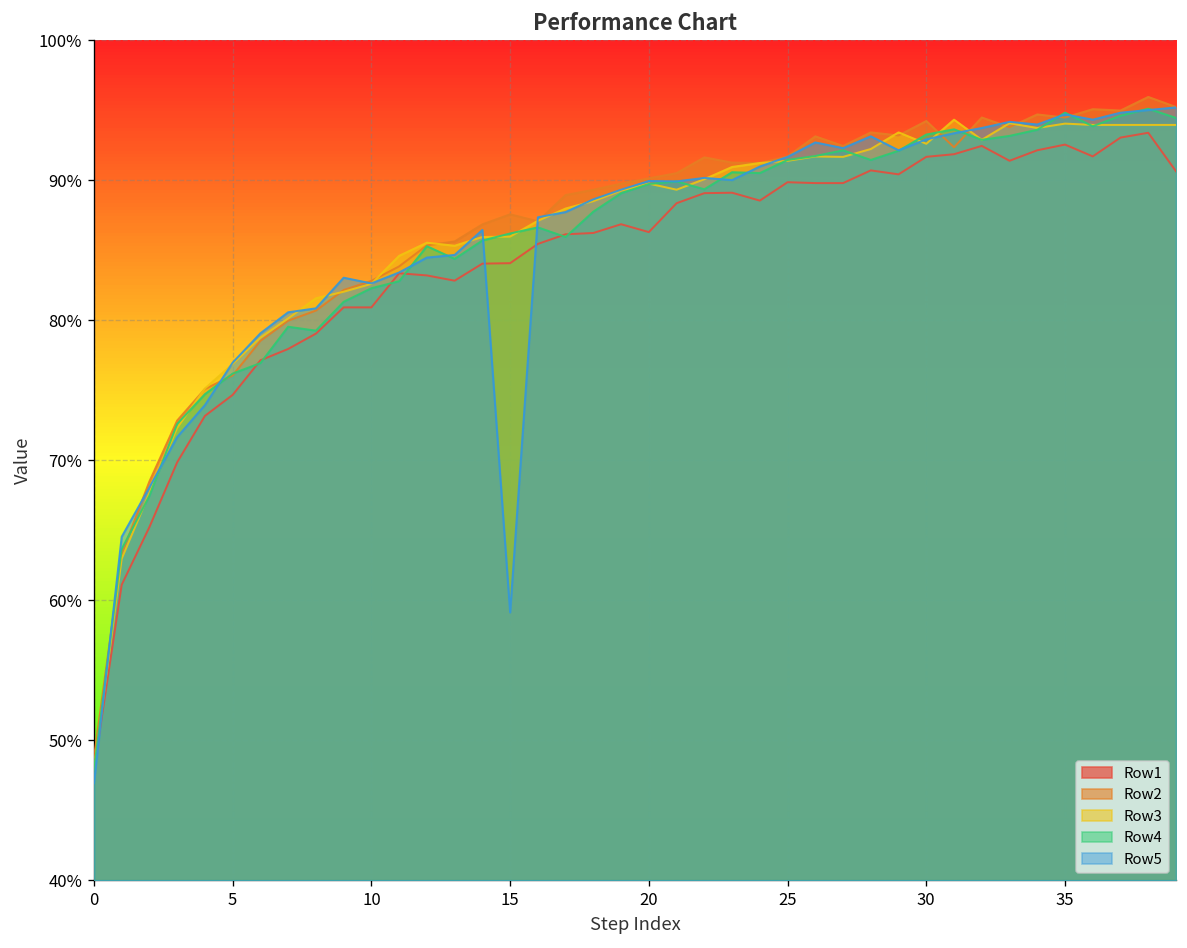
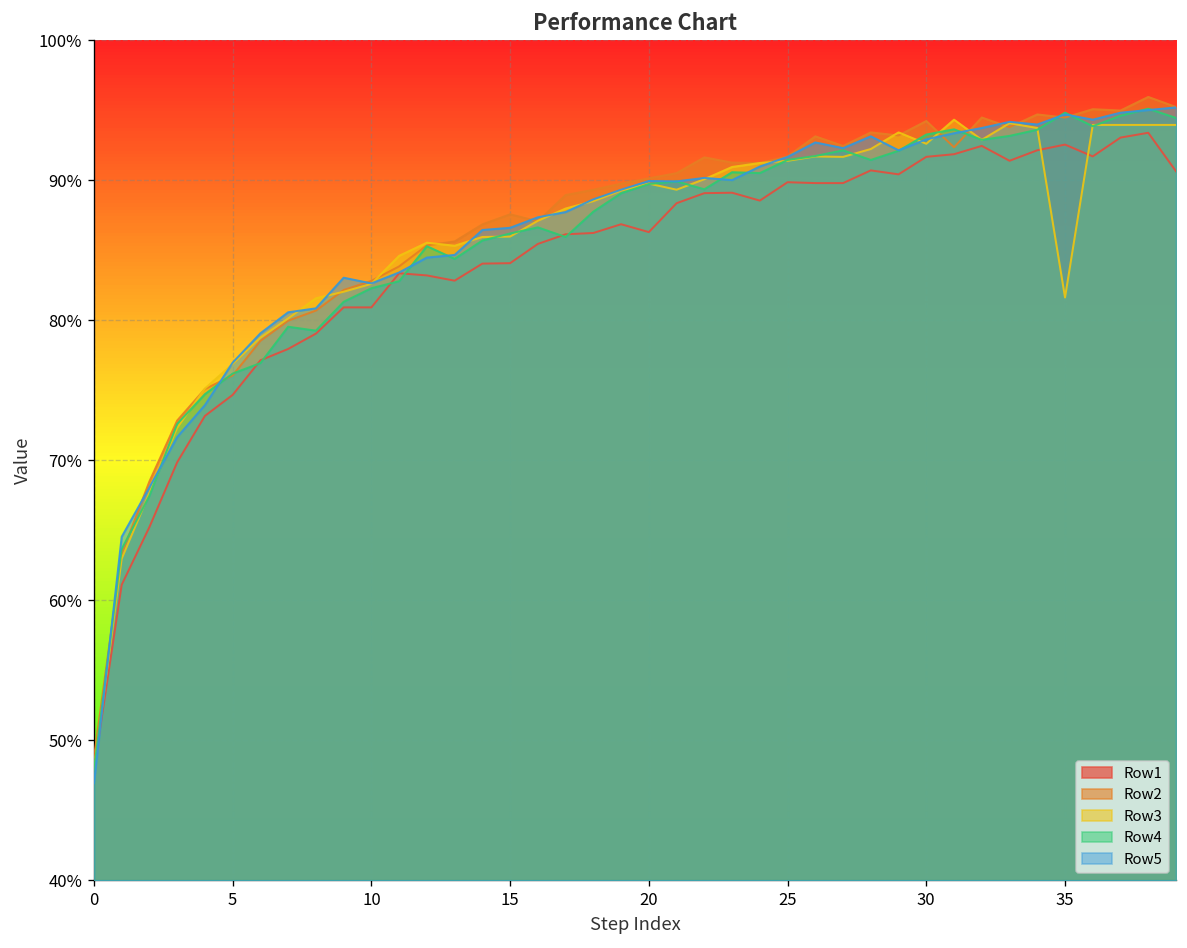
  {
    "Row3": {
      "30": "92.6%",
-     "35": "94.0%"
+     "35": "81.6%"
    },
    "Row4": {
      "10": "82.3%",
      "30": "93.3%"
    },
    "Row5": {
      "0": "46.9%",
-     "15": "59.1%",
+     "15": "86.6%",
      "30": "92.9%"
    }
  }
